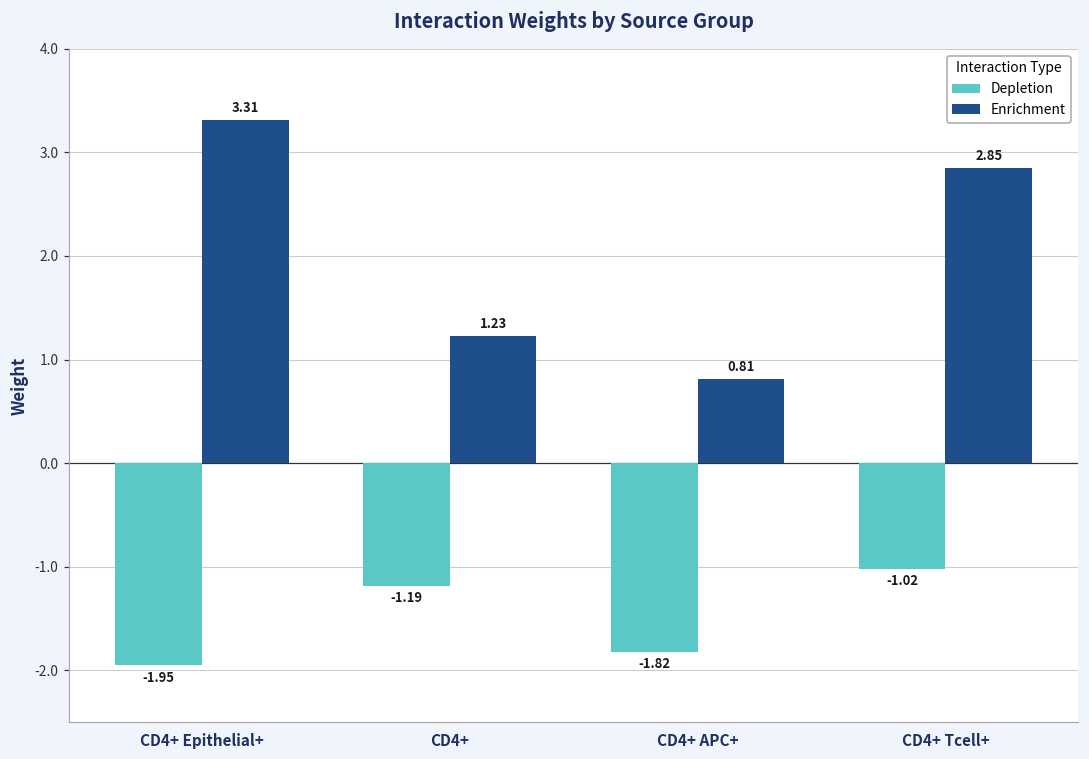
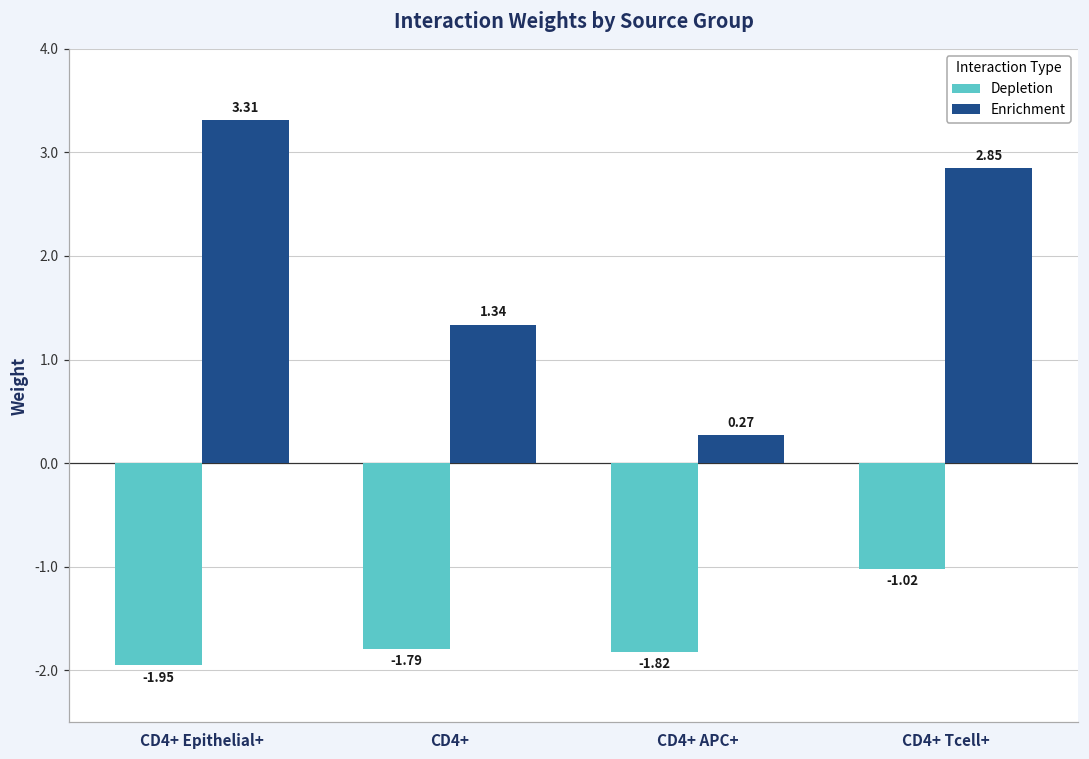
  {
    "Depletion": {
      "CD4+ Epithelial+": -1.95,
-     "CD4+": -1.19,
+     "CD4+": -1.79,
      "CD4+ APC+": -1.82,
      "CD4+ Tcell+": -1.02
    },
    "Enrichment": {
      "CD4+ Epithelial+": 3.31,
-     "CD4+": 1.23,
-     "CD4+ APC+": 0.81,
+     "CD4+": 1.34,
+     "CD4+ APC+": 0.27,
      "CD4+ Tcell+": 2.85
    }
  }
